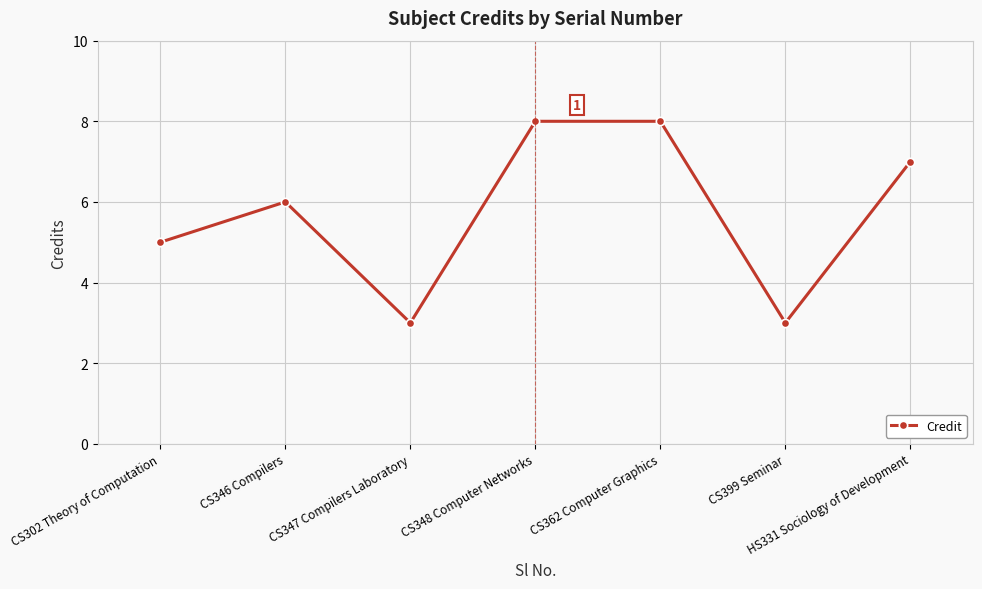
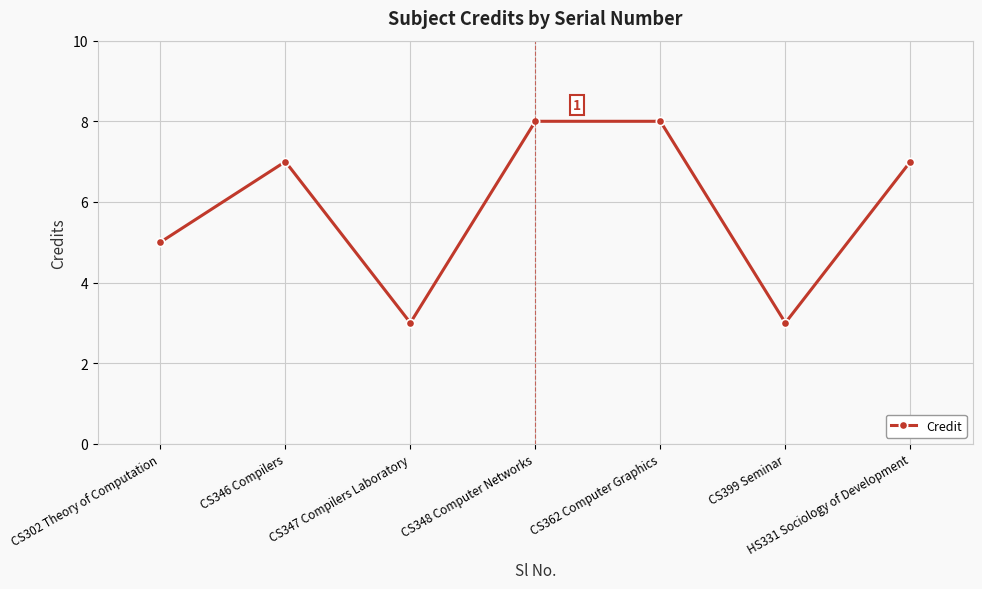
  {
    "CS302 Theory of Computation": 5,
-   "CS346 Compilers": 6,
+   "CS346 Compilers": 7,
    "CS347 Compilers Laboratory": 3,
    "CS348 Computer Networks": 8,
    "CS362 Computer Graphics": 8,
    "CS399 Seminar": 3,
    "HS331 Sociology of Development": 7
  }
